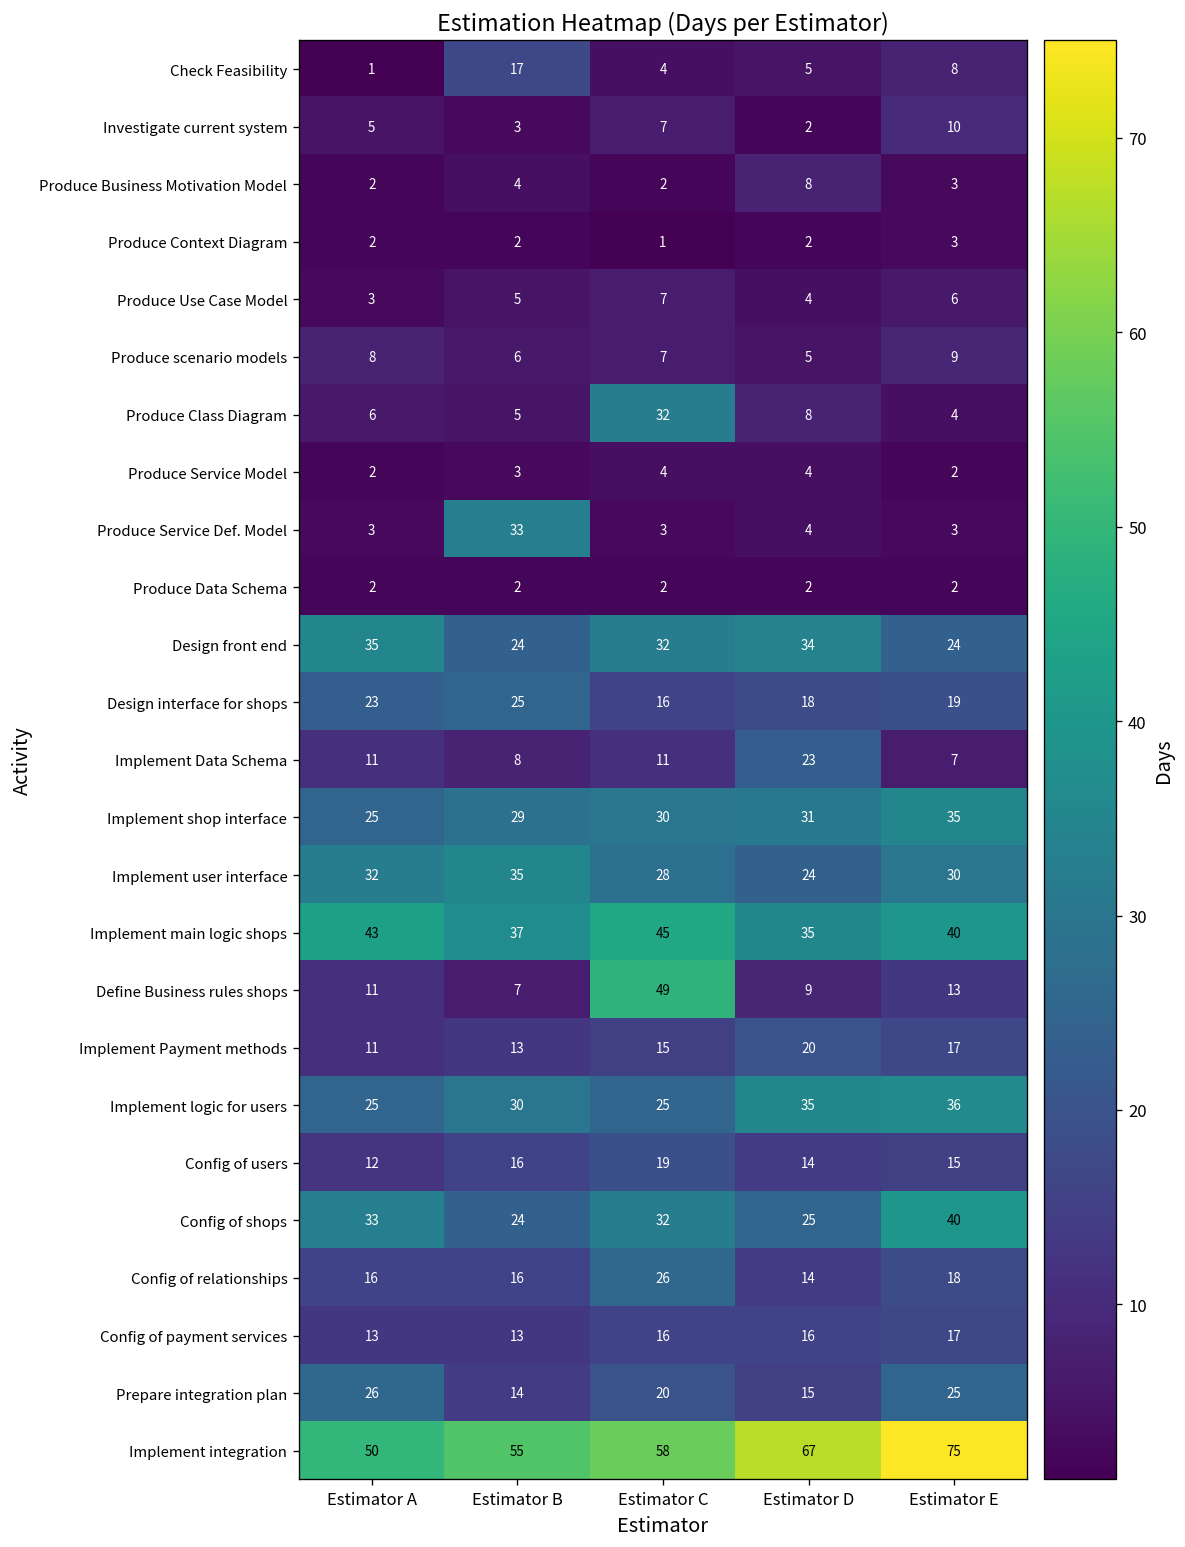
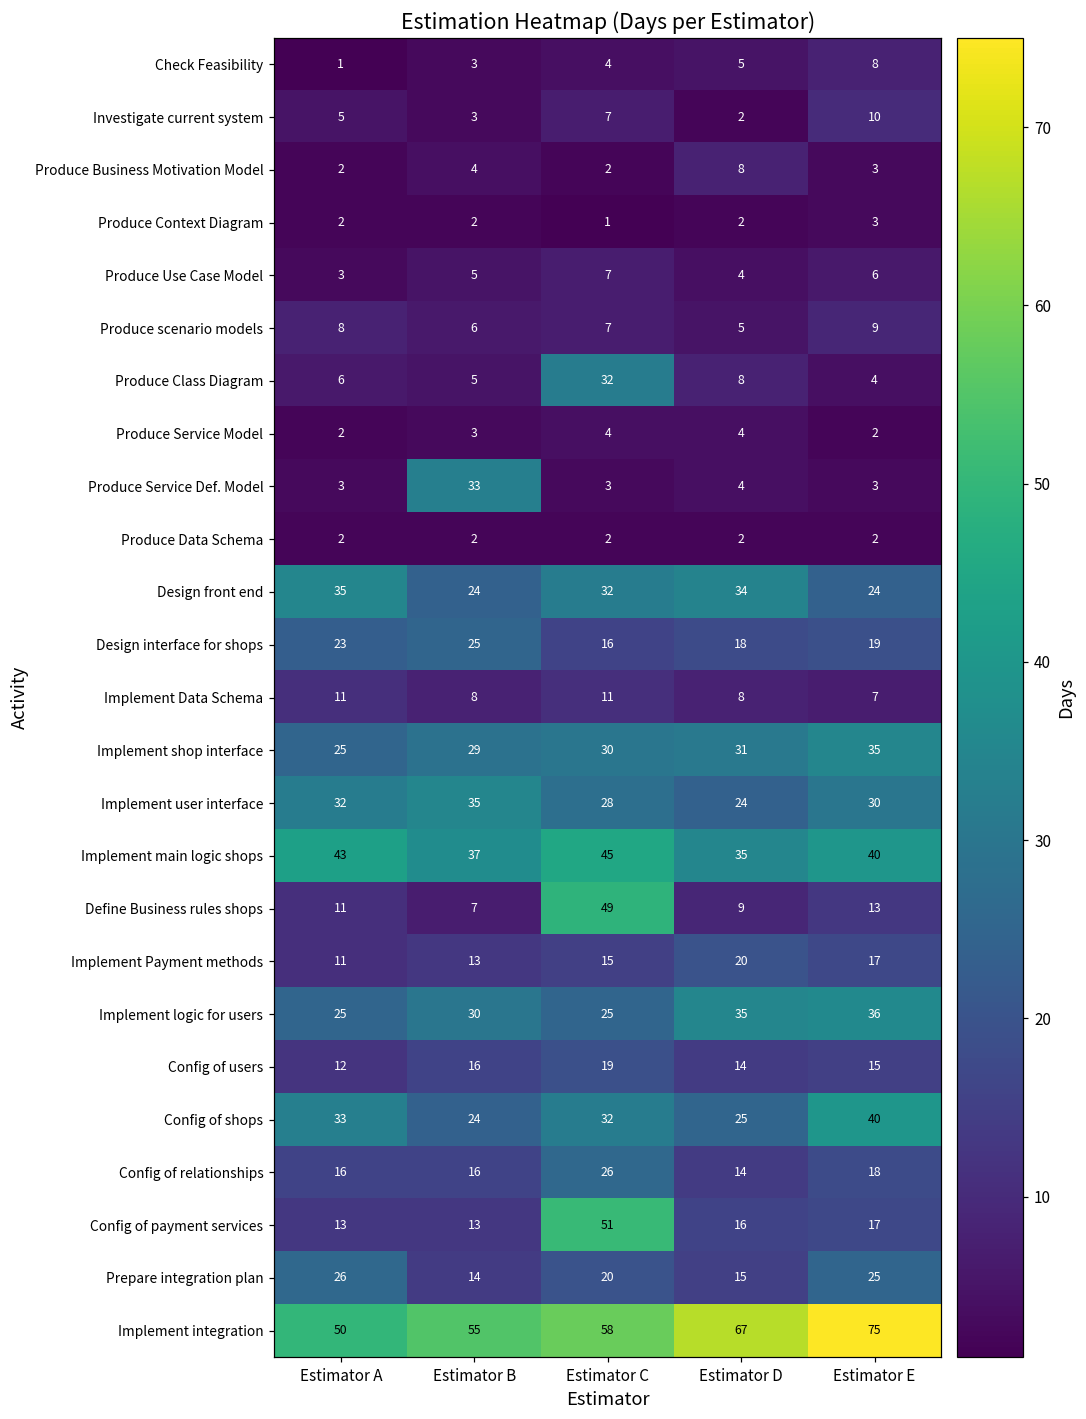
  {
    "Check Feasibility": {
      "Estimator A": 1,
-     "Estimator B": 17,
+     "Estimator B": 3,
      "Estimator C": 4,
      "Estimator D": 5,
      "Estimator E": 8
    },
    "Investigate current system": {
      "Estimator A": 5,
      "Estimator B": 3,
      "Estimator C": 7,
      "Estimator D": 2,
      "Estimator E": 10
    },
    "Produce Business Motivation Model": {
      "Estimator A": 2,
      "Estimator B": 4,
      "Estimator C": 2,
      "Estimator D": 8,
      "Estimator E": 3
    },
    "Produce Context Diagram": {
      "Estimator A": 2,
      "Estimator B": 2,
      "Estimator C": 1,
      "Estimator D": 2,
      "Estimator E": 3
    },
    "Produce Use Case Model": {
      "Estimator A": 3,
      "Estimator B": 5,
      "Estimator C": 7,
      "Estimator D": 4,
      "Estimator E": 6
    },
    "Produce scenario models": {
      "Estimator A": 8,
      "Estimator B": 6,
      "Estimator C": 7,
      "Estimator D": 5,
      "Estimator E": 9
    },
    "Produce Class Diagram": {
      "Estimator A": 6,
      "Estimator B": 5,
      "Estimator C": 32,
      "Estimator D": 8,
      "Estimator E": 4
    },
    "Produce Service Model": {
      "Estimator A": 2,
      "Estimator B": 3,
      "Estimator C": 4,
      "Estimator D": 4,
      "Estimator E": 2
    },
    "Produce Service Def. Model": {
      "Estimator A": 3,
      "Estimator B": 33,
      "Estimator C": 3,
      "Estimator D": 4,
      "Estimator E": 3
    },
    "Produce Data Schema": {
      "Estimator A": 2,
      "Estimator B": 2,
      "Estimator C": 2,
      "Estimator D": 2,
      "Estimator E": 2
    },
    "Design front end": {
      "Estimator A": 35,
      "Estimator B": 24,
      "Estimator C": 32,
      "Estimator D": 34,
      "Estimator E": 24
    },
    "Design interface for shops": {
      "Estimator A": 23,
      "Estimator B": 25,
      "Estimator C": 16,
      "Estimator D": 18,
      "Estimator E": 19
    },
    "Implement Data Schema": {
      "Estimator A": 11,
      "Estimator B": 8,
      "Estimator C": 11,
-     "Estimator D": 23,
+     "Estimator D": 8,
      "Estimator E": 7
    },
    "Implement shop interface": {
      "Estimator A": 25,
      "Estimator B": 29,
      "Estimator C": 30,
      "Estimator D": 31,
      "Estimator E": 35
    },
    "Implement user interface": {
      "Estimator A": 32,
      "Estimator B": 35,
      "Estimator C": 28,
      "Estimator D": 24,
      "Estimator E": 30
    },
    "Implement main logic shops": {
      "Estimator A": 43,
      "Estimator B": 37,
      "Estimator C": 45,
      "Estimator D": 35,
      "Estimator E": 40
    },
    "Define Business rules shops": {
      "Estimator A": 11,
      "Estimator B": 7,
      "Estimator C": 49,
      "Estimator D": 9,
      "Estimator E": 13
    },
    "Implement Payment methods": {
      "Estimator A": 11,
      "Estimator B": 13,
      "Estimator C": 15,
      "Estimator D": 20,
      "Estimator E": 17
    },
    "Implement logic for users": {
      "Estimator A": 25,
      "Estimator B": 30,
      "Estimator C": 25,
      "Estimator D": 35,
      "Estimator E": 36
    },
    "Config of users": {
      "Estimator A": 12,
      "Estimator B": 16,
      "Estimator C": 19,
      "Estimator D": 14,
      "Estimator E": 15
    },
    "Config of shops": {
      "Estimator A": 33,
      "Estimator B": 24,
      "Estimator C": 32,
      "Estimator D": 25,
      "Estimator E": 40
    },
    "Config of relationships": {
      "Estimator A": 16,
      "Estimator B": 16,
      "Estimator C": 26,
      "Estimator D": 14,
      "Estimator E": 18
    },
    "Config of payment services": {
      "Estimator A": 13,
      "Estimator B": 13,
-     "Estimator C": 16,
+     "Estimator C": 51,
      "Estimator D": 16,
      "Estimator E": 17
    },
    "Prepare integration plan": {
      "Estimator A": 26,
      "Estimator B": 14,
      "Estimator C": 20,
      "Estimator D": 15,
      "Estimator E": 25
    },
    "Implement integration": {
      "Estimator A": 50,
      "Estimator B": 55,
      "Estimator C": 58,
      "Estimator D": 67,
      "Estimator E": 75
    }
  }
